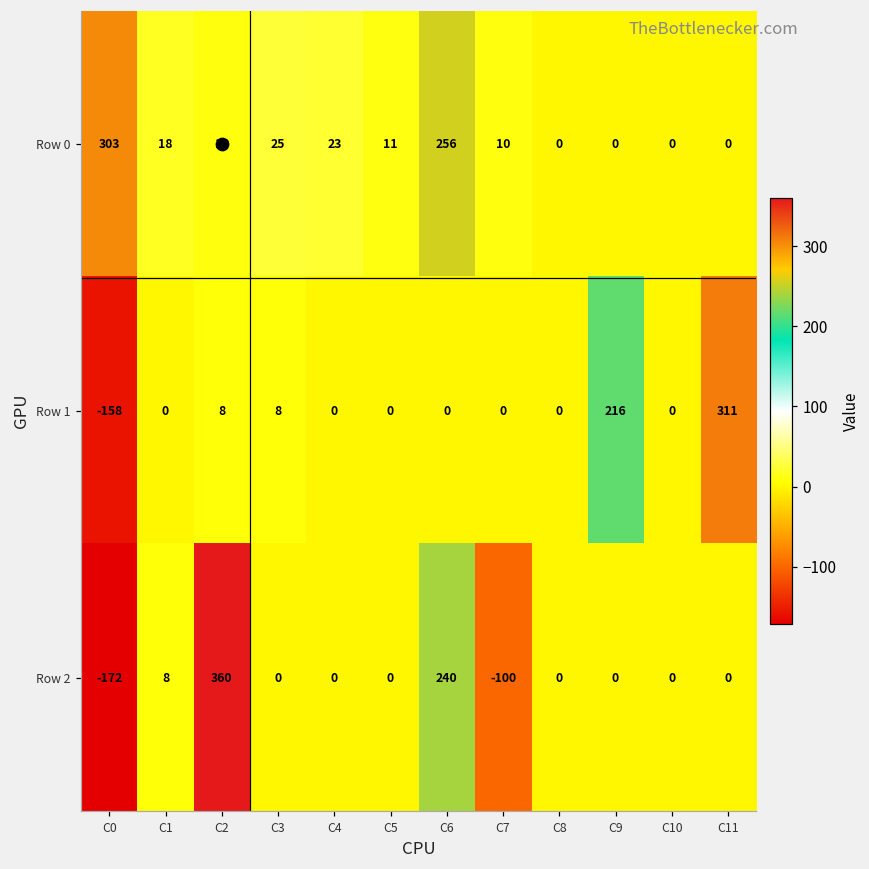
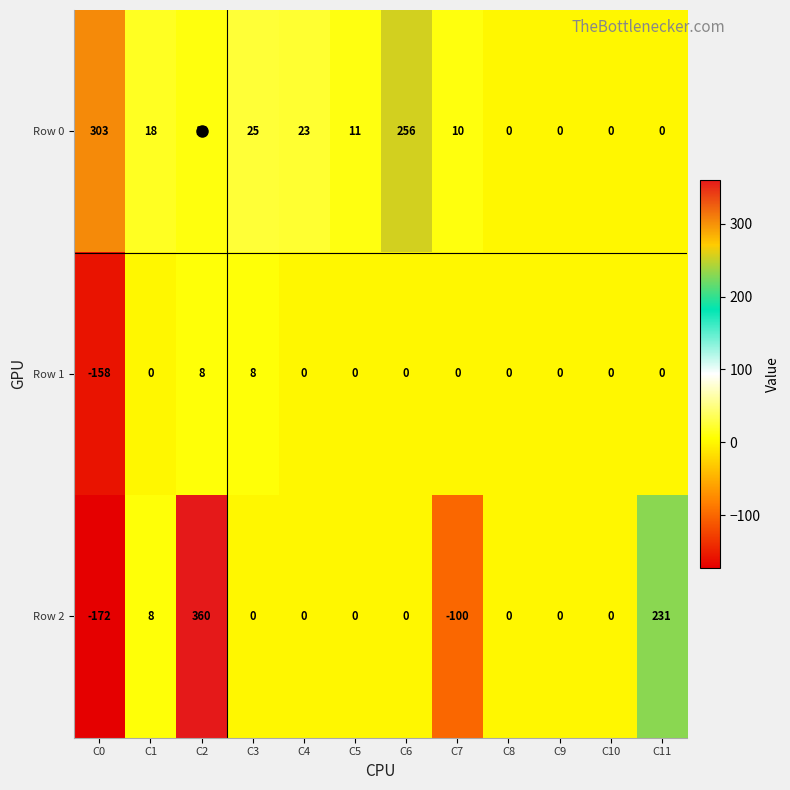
  {
    "Row 0": {
      "C0": 303,
      "C1": 18,
      "C3": 25,
      "C4": 23,
      "C5": 11,
      "C6": 256,
      "C7": 10,
      "C8": 0,
      "C9": 0,
      "C10": 0,
      "C11": 0
    },
    "Row 1": {
      "C0": -158,
      "C1": 0,
      "C2": 8,
      "C3": 8,
      "C4": 0,
      "C5": 0,
      "C6": 0,
      "C7": 0,
      "C8": 0,
-     "C9": 216,
+     "C9": 0,
      "C10": 0,
-     "C11": 311
+     "C11": 0
    },
    "Row 2": {
      "C0": -172,
      "C1": 8,
      "C2": 360,
      "C3": 0,
      "C4": 0,
      "C5": 0,
-     "C6": 240,
+     "C6": 0,
      "C7": -100,
      "C8": 0,
      "C9": 0,
      "C10": 0,
-     "C11": 0
+     "C11": 231
    }
  }
